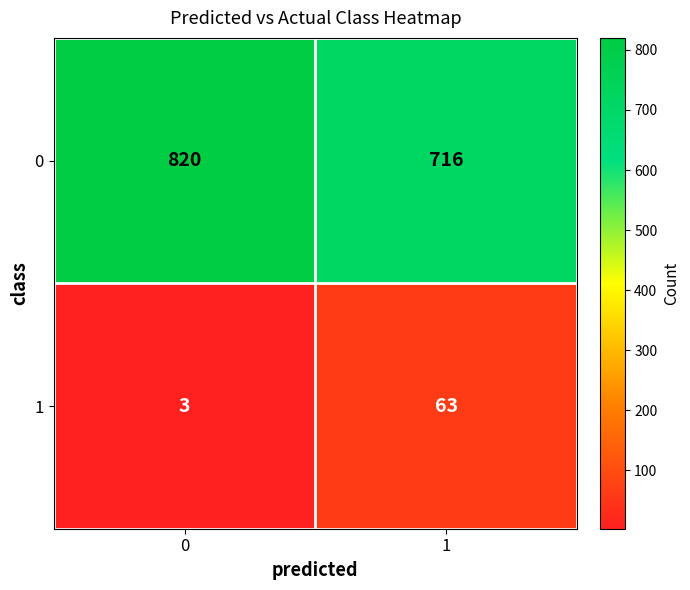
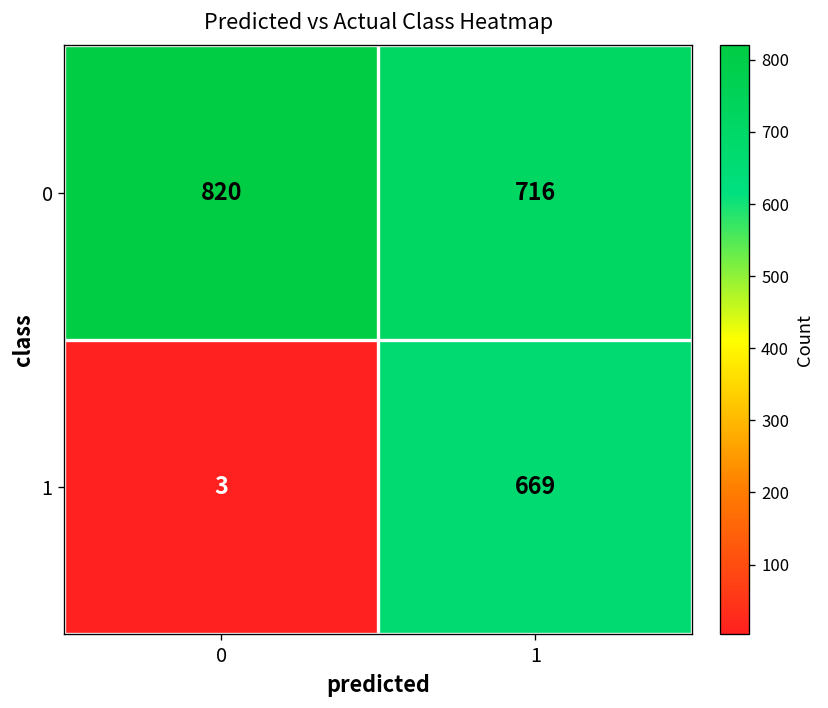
  {
    "0": {
      "0": 820,
      "1": 716
    },
    "1": {
      "0": 3,
-     "1": 63
+     "1": 669
    }
  }
